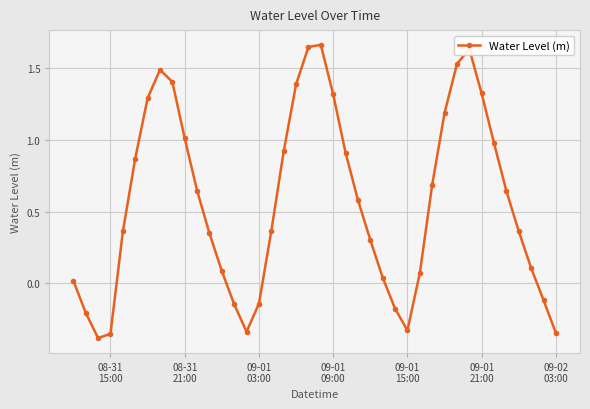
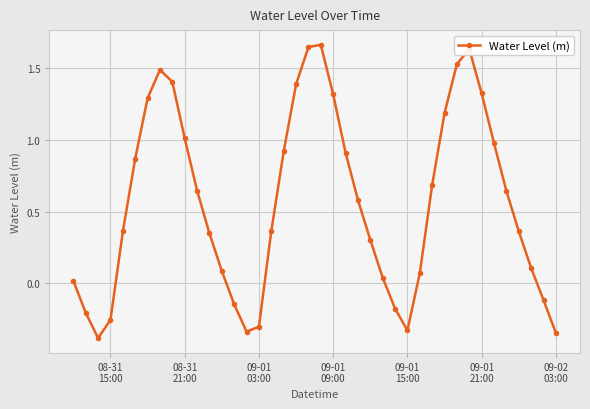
  {
-   "08-31 15:00": -0.35,
+   "08-31 15:00": -0.26,
    "08-31 21:00": 1.01,
-   "09-01 03:00": -0.14,
+   "09-01 03:00": -0.30,
    "09-01 09:00": 1.32,
    "09-01 15:00": -0.33,
    "09-01 21:00": 1.33,
    "09-02 03:00": -0.35
  }
